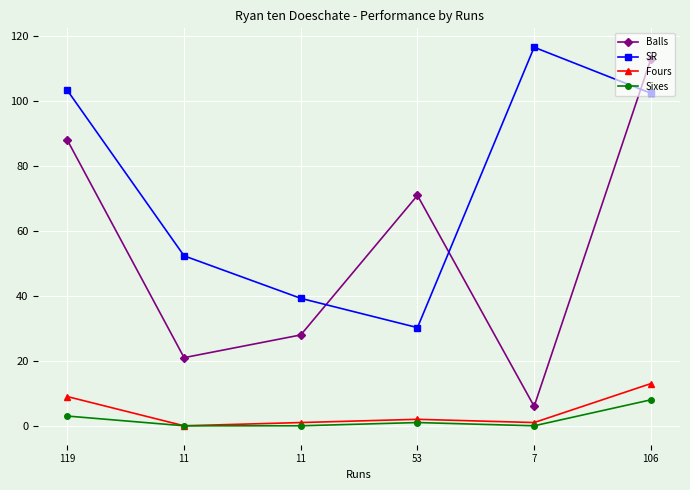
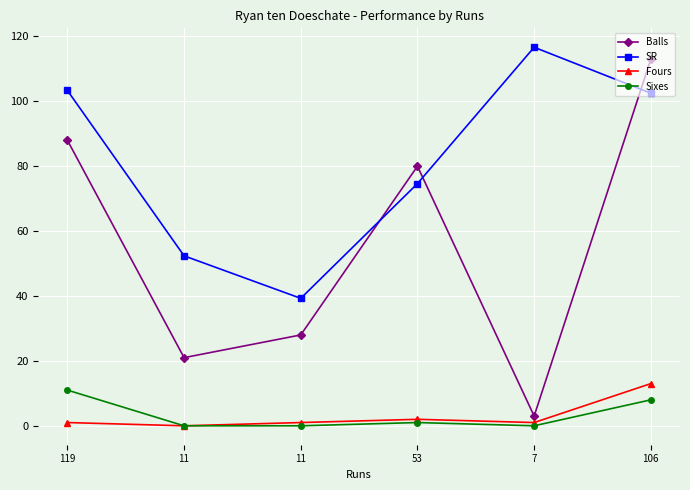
  {
    "Balls": {
      "119": 88,
-     "53": 71,
-     "7": 6
+     "53": 80,
+     "7": 3
    },
    "SR": {
      "119": 103,
-     "53": 30,
+     "53": 75,
      "7": 117
    },
    "Fours": {
-     "119": 9,
+     "119": 1,
      "53": 2,
      "7": 1,
      "106": 13
    },
    "Sixes": {
-     "119": 3,
+     "119": 11,
      "53": 1,
      "7": 0,
      "106": 8
    }
  }
